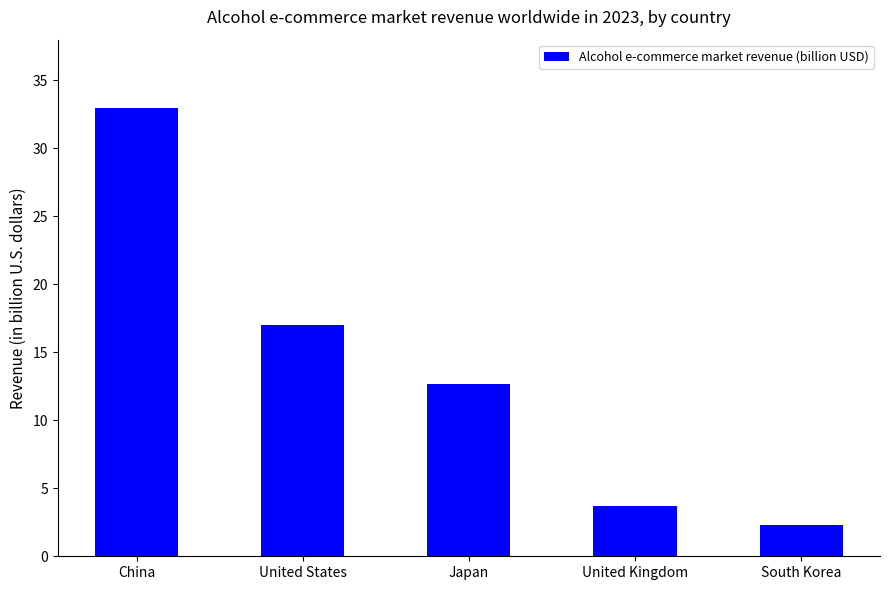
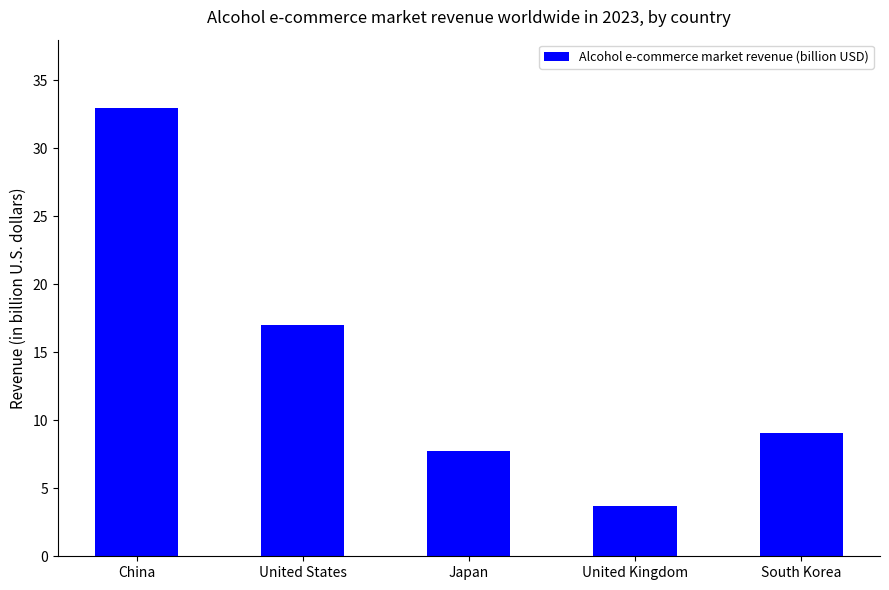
  {
    "China": 33.0,
    "United States": 17.0,
-   "Japan": 12.7,
+   "Japan": 7.8,
    "United Kingdom": 3.7,
-   "South Korea": 2.3
+   "South Korea": 9.1
  }
